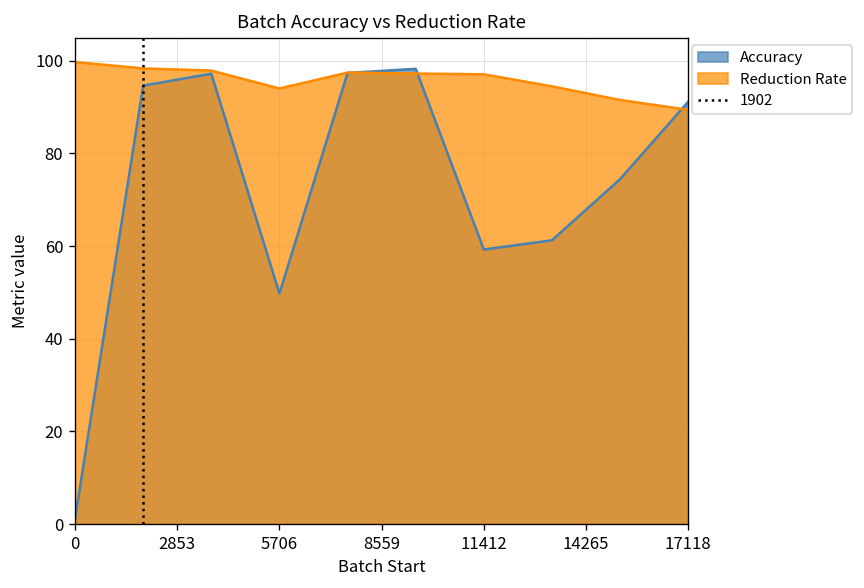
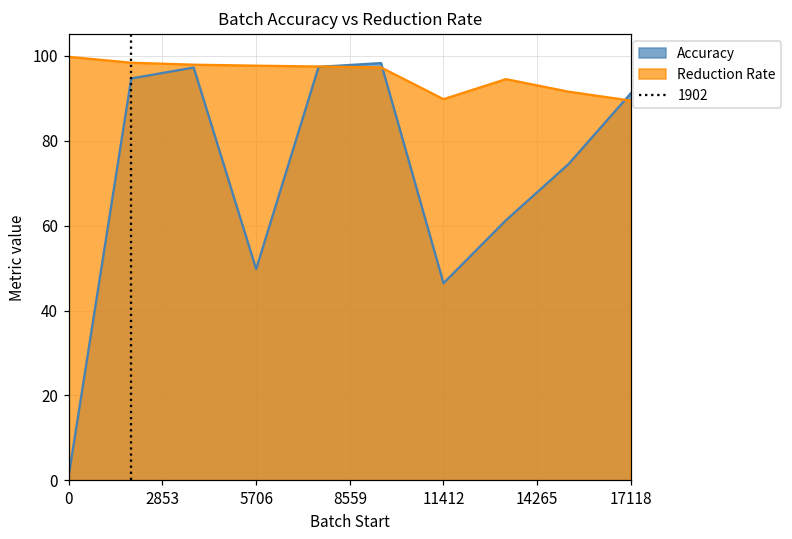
  {
    "Accuracy": {
      "0": 1,
      "5706": 50,
-     "11412": 59,
+     "11412": 46,
      "17118": 91
    },
    "Reduction Rate": {
      "0": 100,
-     "5706": 94,
-     "11412": 97,
+     "5706": 98,
+     "11412": 90,
      "17118": 89
    }
  }
